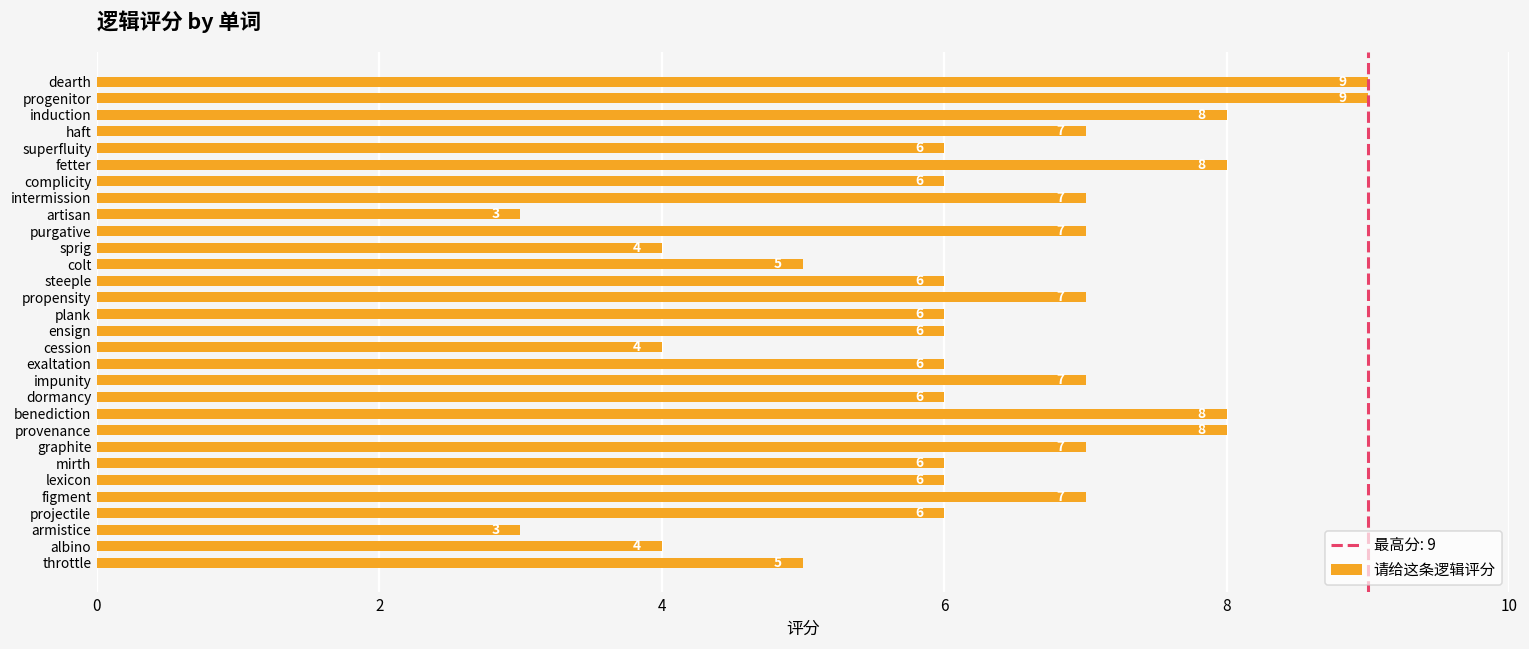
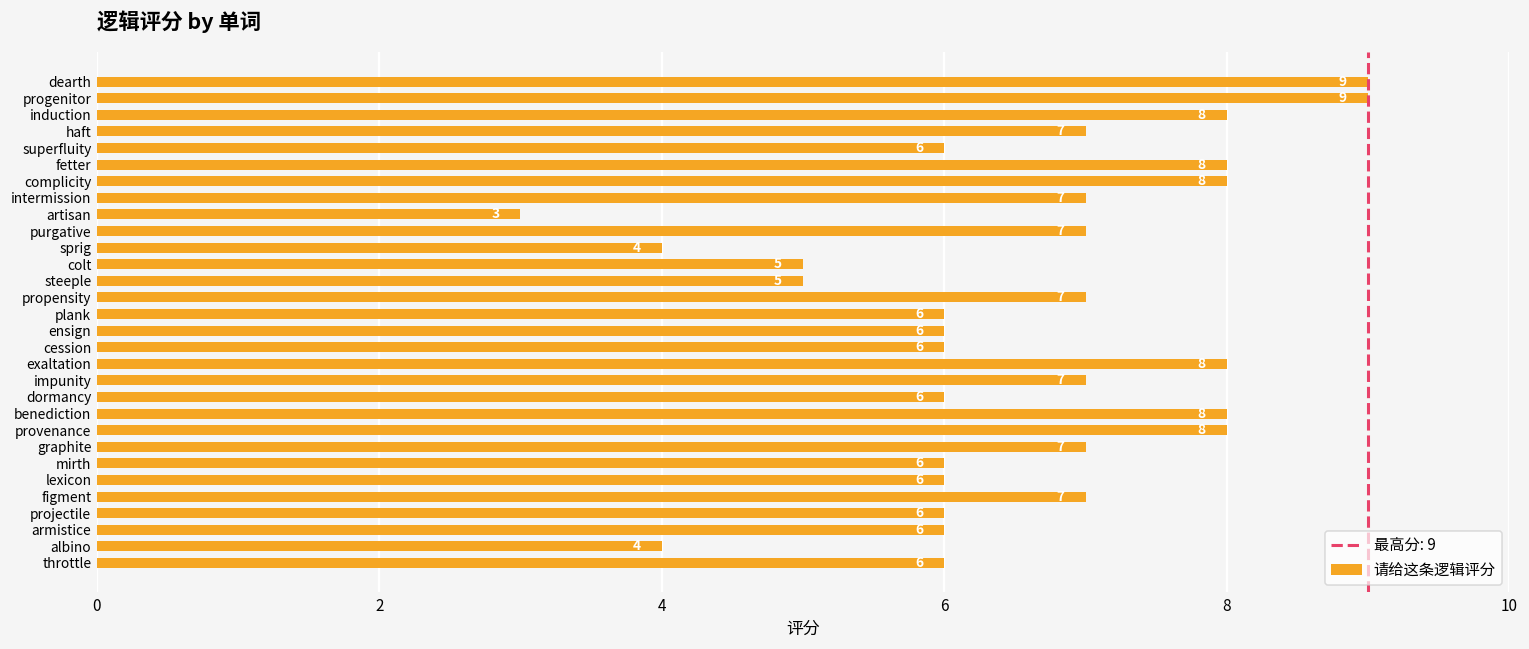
  {
    "dearth": 9,
    "progenitor": 9,
    "induction": 8,
    "haft": 7,
    "superfluity": 6,
    "fetter": 8,
-   "complicity": 6,
+   "complicity": 8,
    "intermission": 7,
    "artisan": 3,
    "purgative": 7,
    "sprig": 4,
    "colt": 5,
-   "steeple": 6,
+   "steeple": 5,
    "propensity": 7,
    "plank": 6,
    "ensign": 6,
-   "cession": 4,
-   "exaltation": 6,
+   "cession": 6,
+   "exaltation": 8,
    "impunity": 7,
    "dormancy": 6,
    "benediction": 8,
    "provenance": 8,
    "graphite": 7,
    "mirth": 6,
    "lexicon": 6,
    "figment": 7,
    "projectile": 6,
-   "armistice": 3,
+   "armistice": 6,
    "albino": 4,
-   "throttle": 5
+   "throttle": 6
  }
